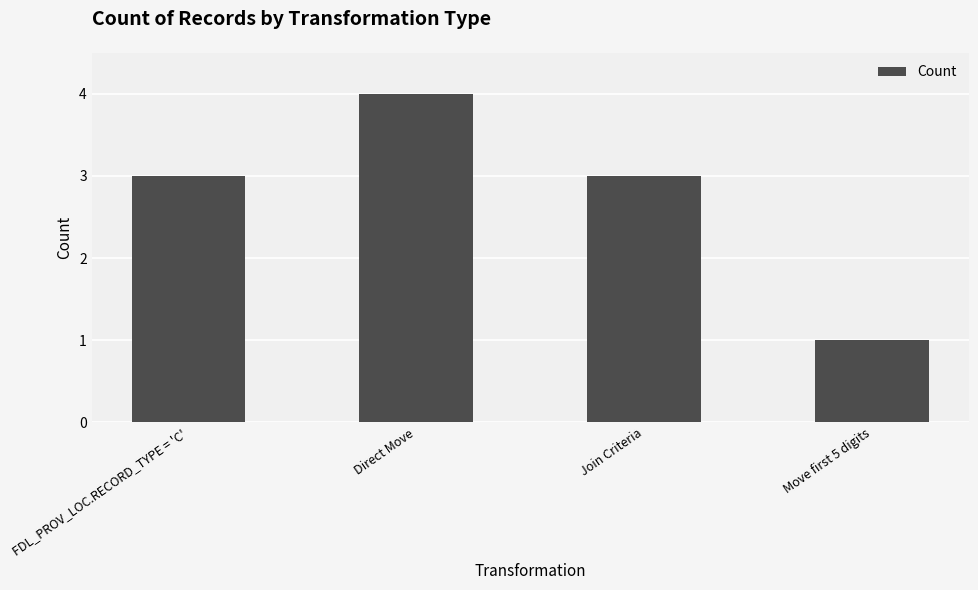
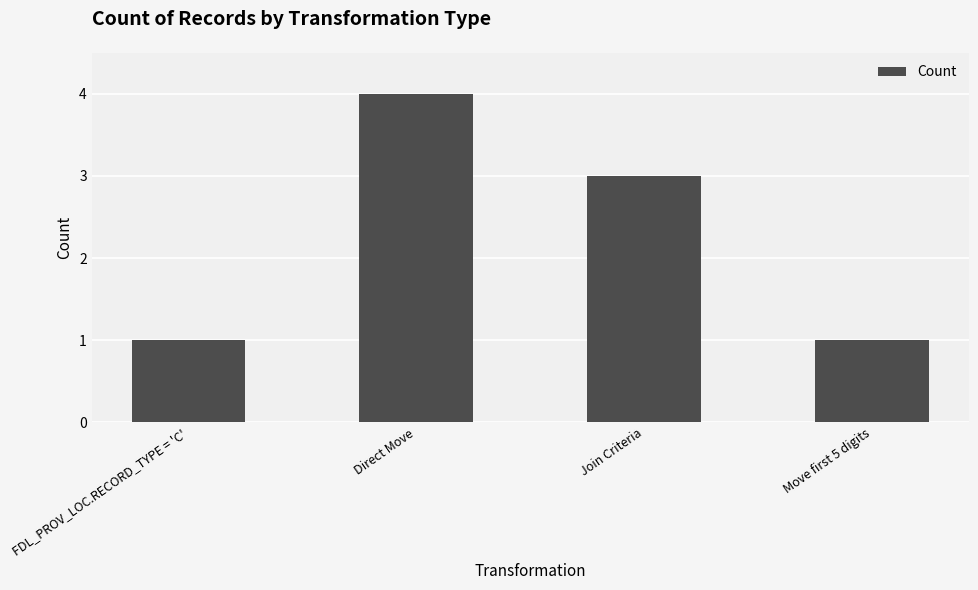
  {
-   "FDL_PROV_LOC.RECORD_TYPE = 'C'": 3,
+   "FDL_PROV_LOC.RECORD_TYPE = 'C'": 1,
    "Direct Move": 4,
    "Join Criteria": 3,
    "Move first 5 digits": 1
  }
